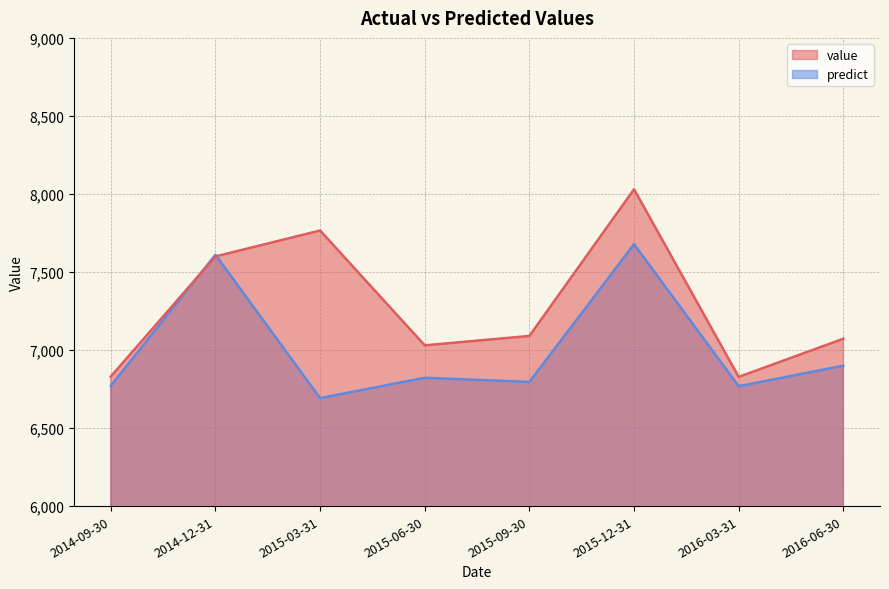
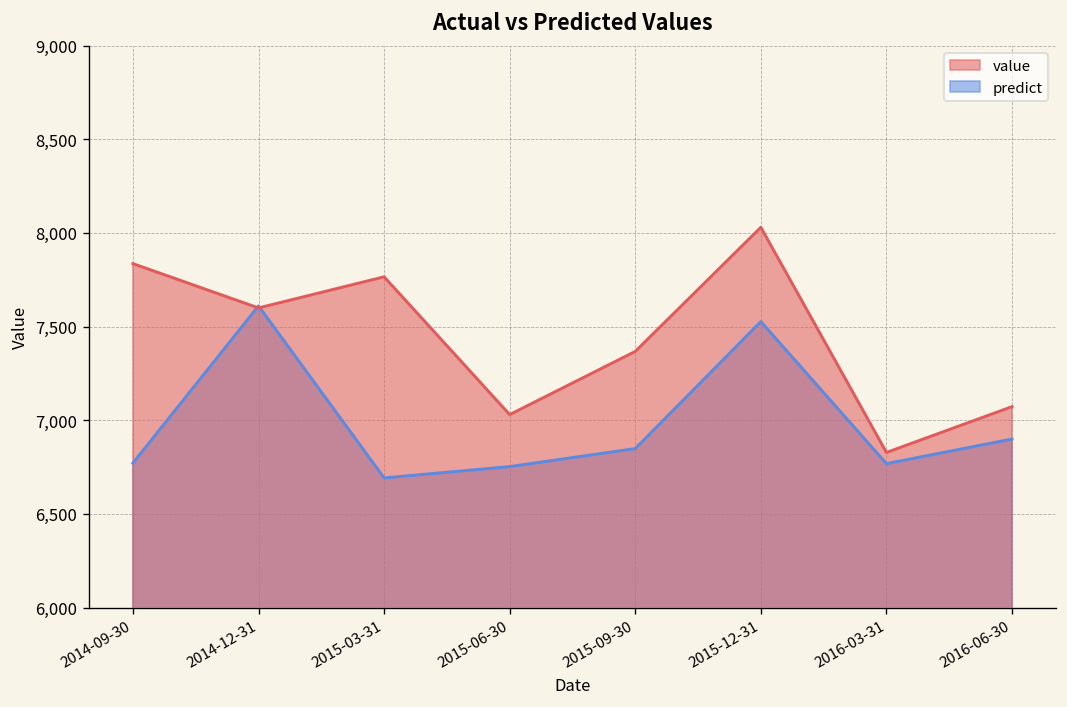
  {
    "value": {
-     "2014-09-30": "6,830",
+     "2014-09-30": "7,840",
      "2015-03-31": "7,770",
      "2015-06-30": "7,030",
-     "2015-09-30": "7,090",
+     "2015-09-30": "7,370",
      "2015-12-31": "8,030",
      "2016-03-31": "6,830",
      "2016-06-30": "7,070"
    },
    "predict": {
      "2014-09-30": "6,770",
      "2015-03-31": "6,690",
-     "2015-06-30": "6,820",
-     "2015-09-30": "6,800",
-     "2015-12-31": "7,680",
+     "2015-06-30": "6,750",
+     "2015-09-30": "6,850",
+     "2015-12-31": "7,530",
      "2016-03-31": "6,770",
      "2016-06-30": "6,900"
    }
  }
